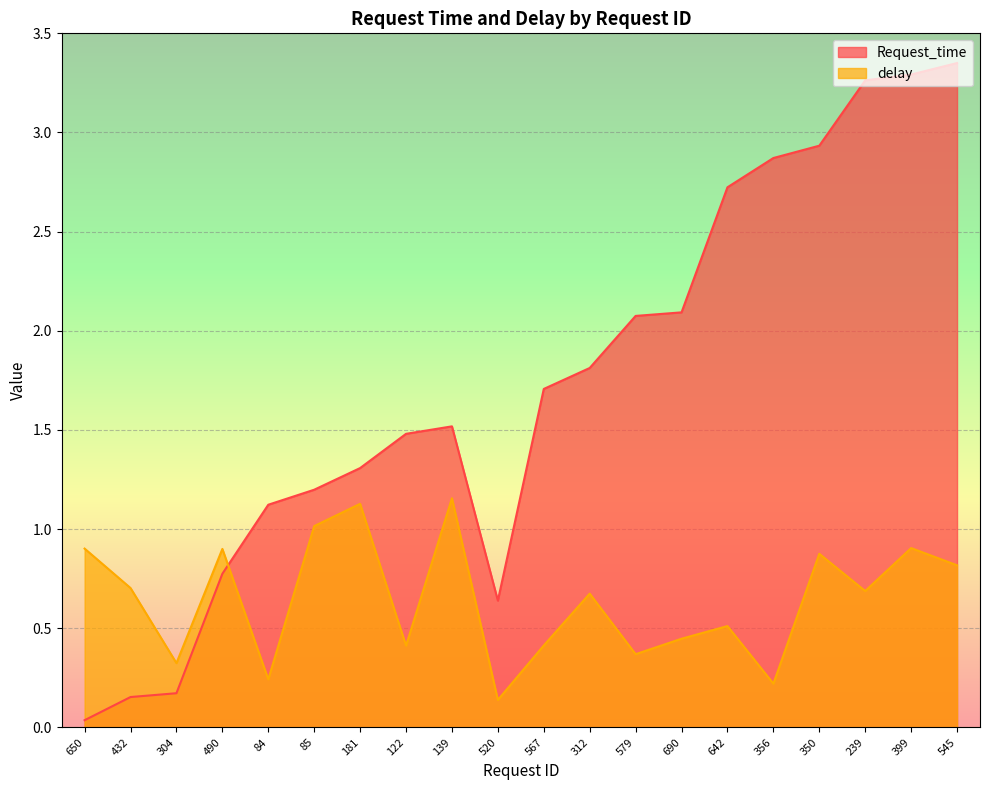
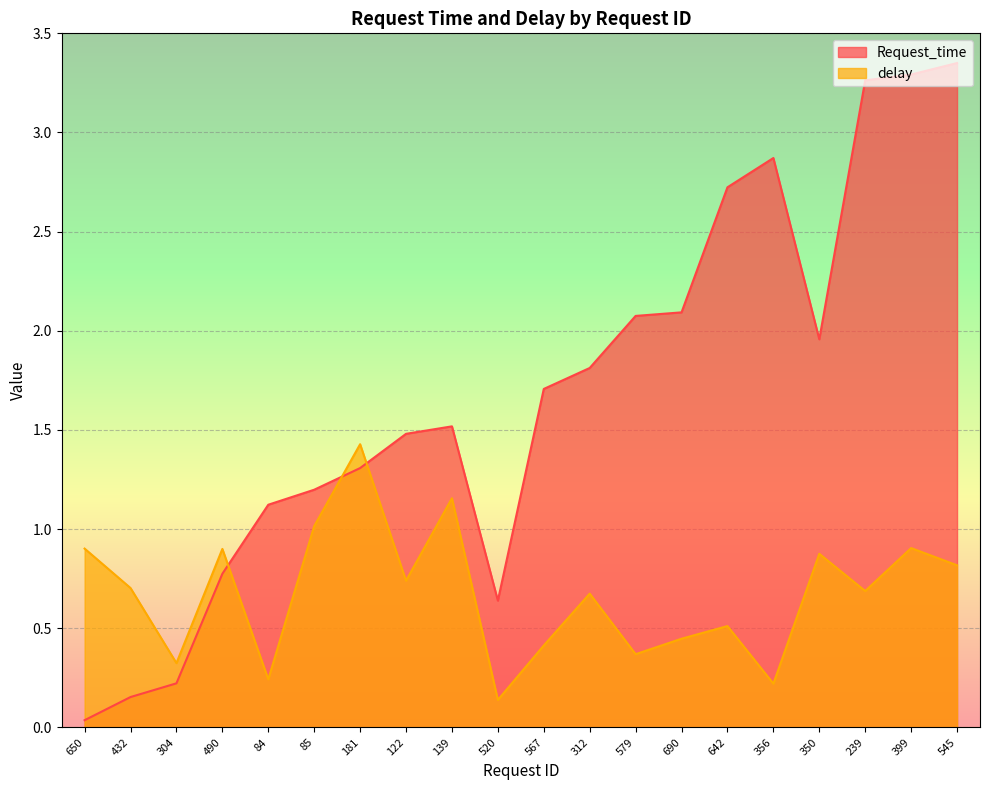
  {
    "Request_time": {
      "650": 0.04,
      "432": 0.15,
-     "304": 0.17,
+     "304": 0.22,
      "490": 0.77,
      "84": 1.12,
      "85": 1.20,
      "181": 1.31,
      "122": 1.48,
      "139": 1.52,
      "520": 0.64,
      "567": 1.71,
      "312": 1.81,
      "579": 2.07,
      "690": 2.09,
      "642": 2.72,
      "356": 2.87,
-     "350": 2.93
+     "350": 1.96
    },
    "delay": {
      "650": 0.90,
      "432": 0.70,
      "304": 0.32,
      "490": 0.90,
      "84": 0.24,
      "85": 1.02,
-     "181": 1.13,
-     "122": 0.41,
+     "181": 1.43,
+     "122": 0.74,
      "139": 1.16,
      "520": 0.14,
      "567": 0.41,
      "312": 0.67,
      "579": 0.37,
      "690": 0.45,
      "642": 0.51,
      "356": 0.22,
      "350": 0.88,
      "239": 0.69,
      "399": 0.90,
      "545": 0.82
    }
  }
